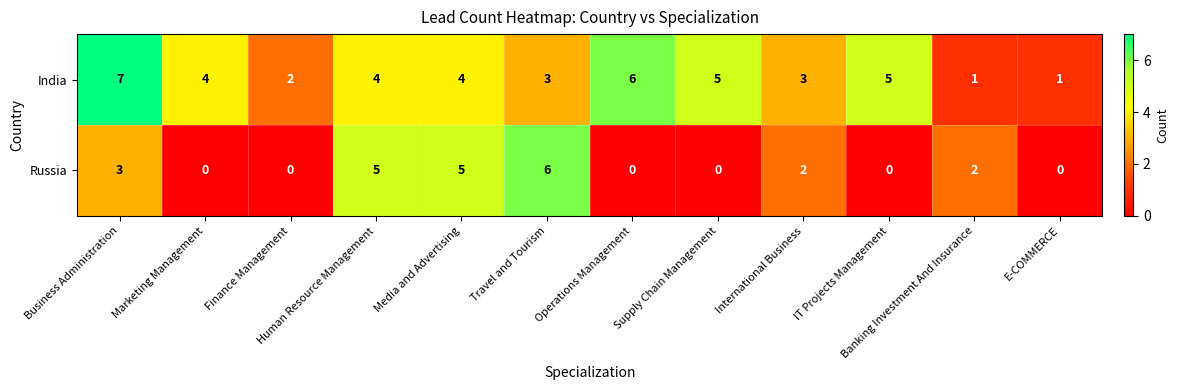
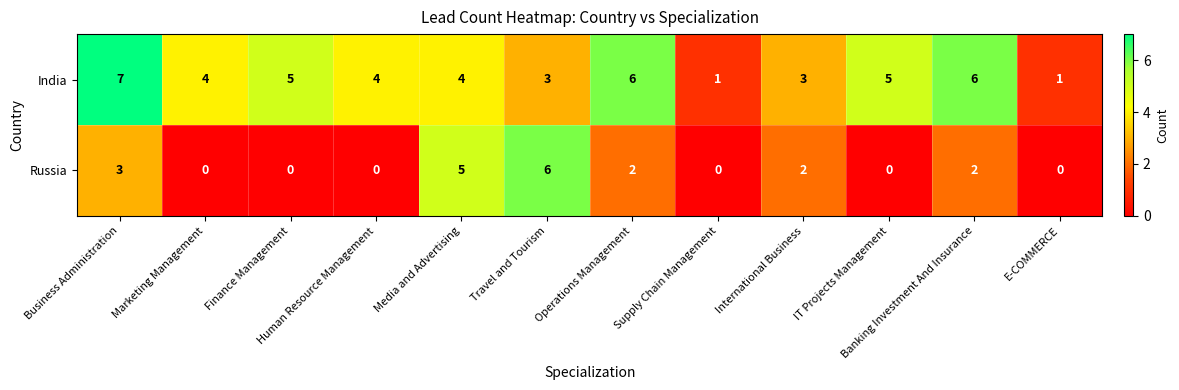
  {
    "India": {
      "Business Administration": 7,
      "Marketing Management": 4,
-     "Finance Management": 2,
+     "Finance Management": 5,
      "Human Resource Management": 4,
      "Media and Advertising": 4,
      "Travel and Tourism": 3,
      "Operations Management": 6,
-     "Supply Chain Management": 5,
+     "Supply Chain Management": 1,
      "International Business": 3,
      "IT Projects Management": 5,
-     "Banking Investment And Insurance": 1,
+     "Banking Investment And Insurance": 6,
      "E-COMMERCE": 1
    },
    "Russia": {
      "Business Administration": 3,
      "Marketing Management": 0,
      "Finance Management": 0,
-     "Human Resource Management": 5,
+     "Human Resource Management": 0,
      "Media and Advertising": 5,
      "Travel and Tourism": 6,
-     "Operations Management": 0,
+     "Operations Management": 2,
      "Supply Chain Management": 0,
      "International Business": 2,
      "IT Projects Management": 0,
      "Banking Investment And Insurance": 2,
      "E-COMMERCE": 0
    }
  }
